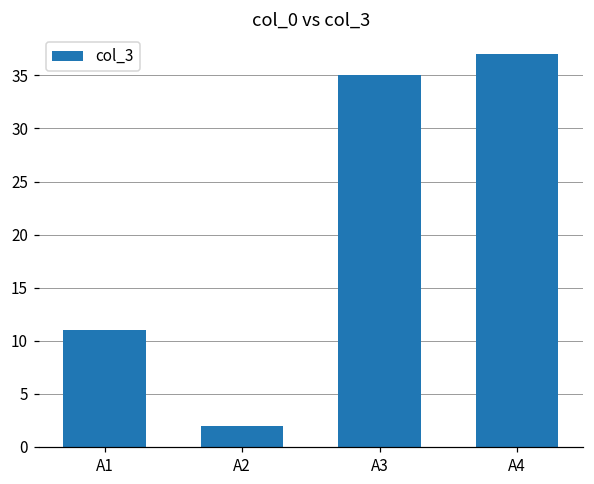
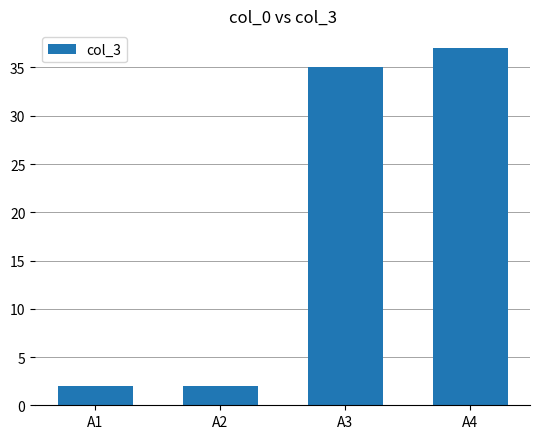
  {
-   "A1": 11,
+   "A1": 2,
    "A2": 2,
    "A3": 35,
    "A4": 37
  }
